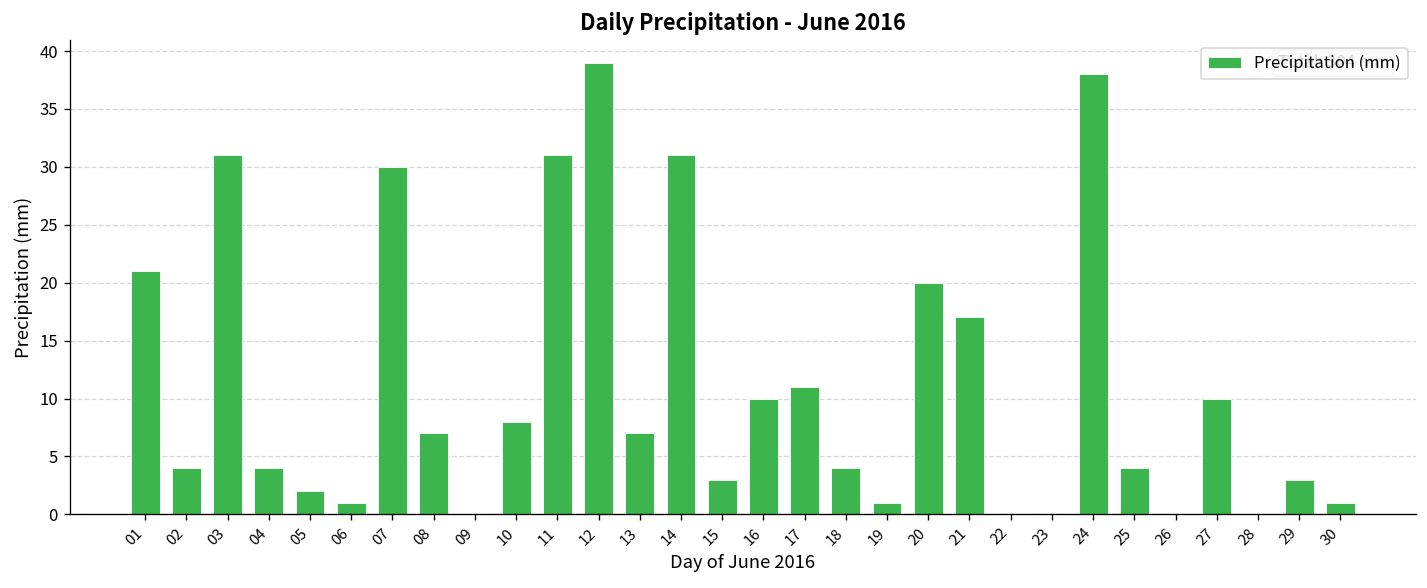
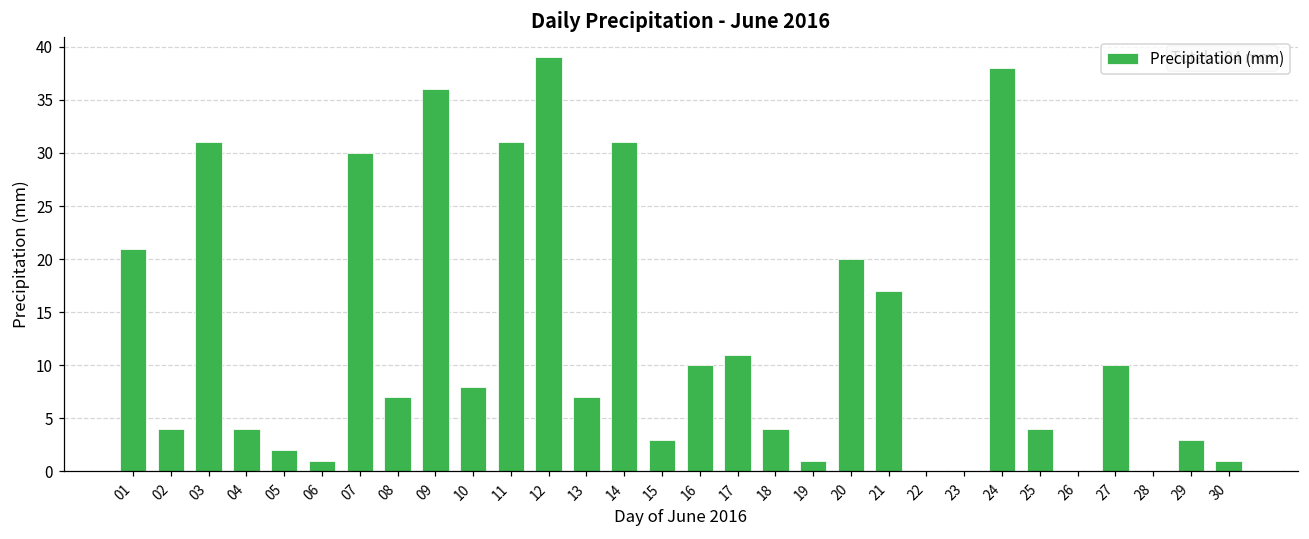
  {
    "01": 21,
    "02": 4,
    "03": 31,
    "04": 4,
    "05": 2,
    "06": 1,
    "07": 30,
    "08": 7,
-   "09": 0,
+   "09": 36,
    "10": 8,
    "11": 31,
    "12": 39,
    "13": 7,
    "14": 31,
    "15": 3,
    "16": 10,
    "17": 11,
    "18": 4,
    "19": 1,
    "20": 20,
    "21": 17,
    "22": 0,
    "23": 0,
    "24": 38,
    "25": 4,
    "26": 0,
    "27": 10,
    "28": 0,
    "29": 3,
    "30": 1
  }
